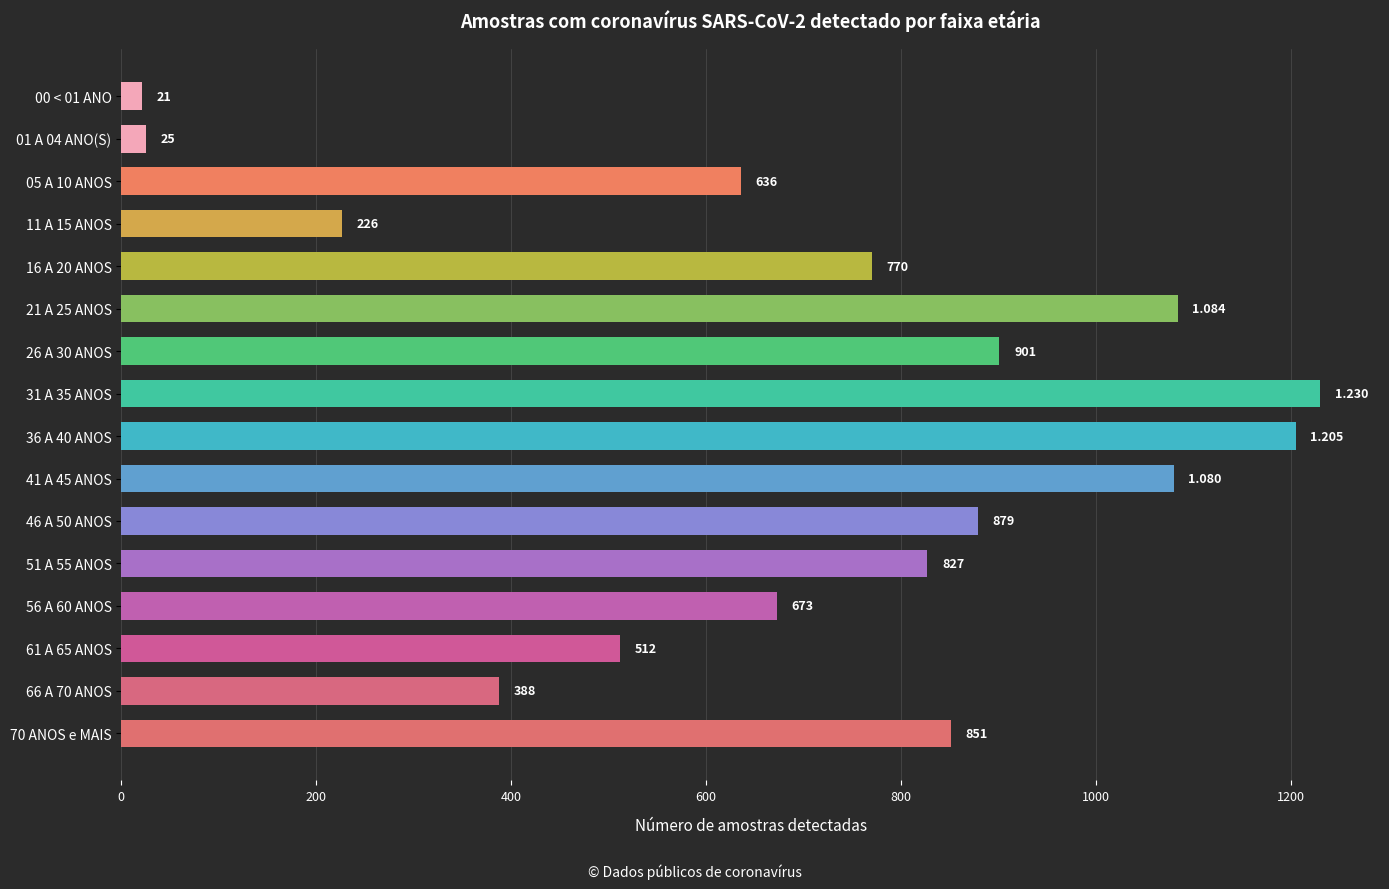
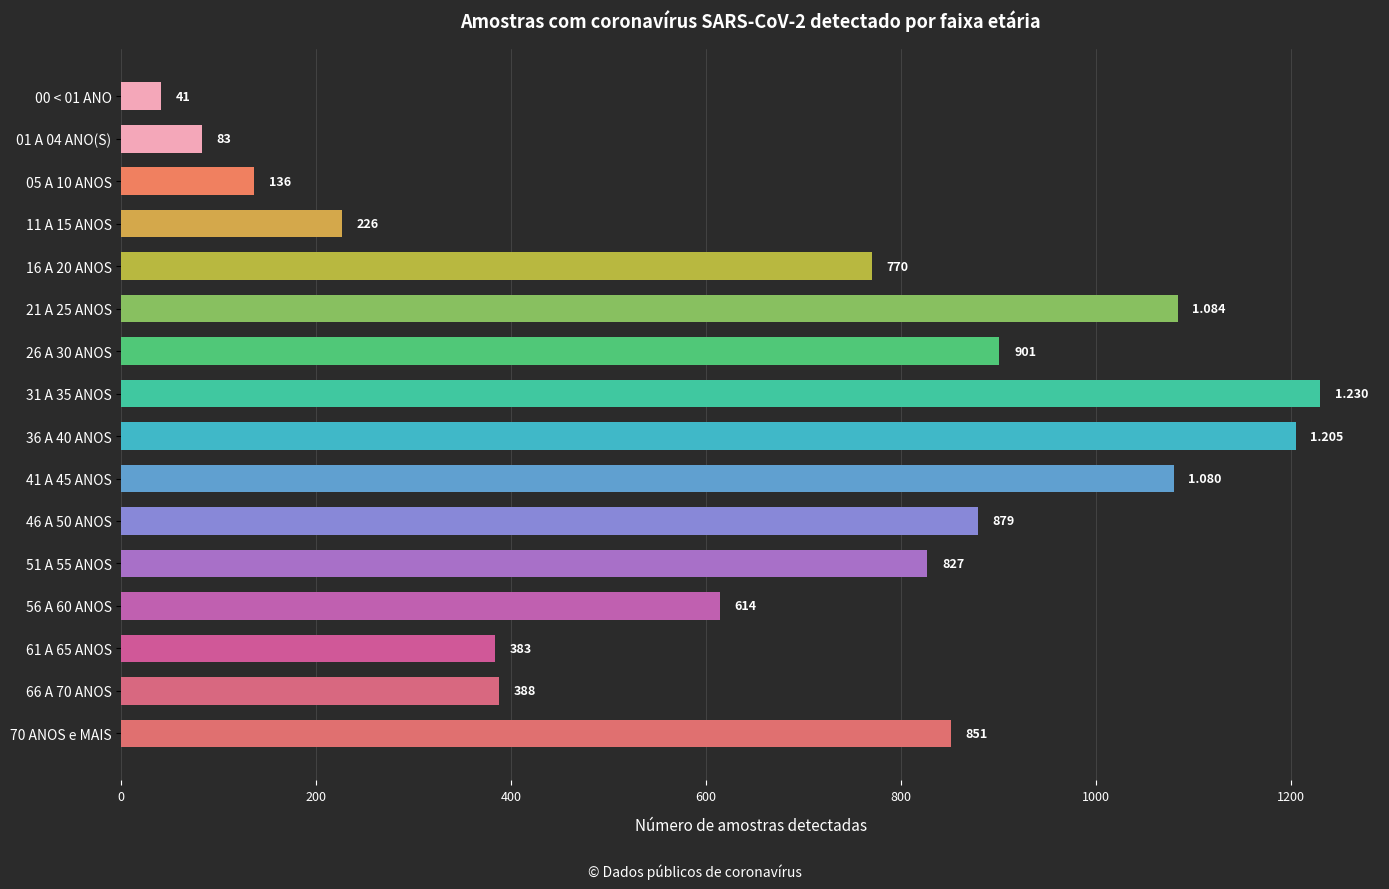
  {
-   "00 < 01 ANO": 21,
-   "01 A 04 ANO(S)": 25,
-   "05 A 10 ANOS": 636,
+   "00 < 01 ANO": 41,
+   "01 A 04 ANO(S)": 83,
+   "05 A 10 ANOS": 136,
    "11 A 15 ANOS": 226,
    "16 A 20 ANOS": 770,
    "26 A 30 ANOS": 901,
    "46 A 50 ANOS": 879,
    "51 A 55 ANOS": 827,
-   "56 A 60 ANOS": 673,
-   "61 A 65 ANOS": 512,
+   "56 A 60 ANOS": 614,
+   "61 A 65 ANOS": 383,
    "66 A 70 ANOS": 388,
    "70 ANOS e MAIS": 851
  }
